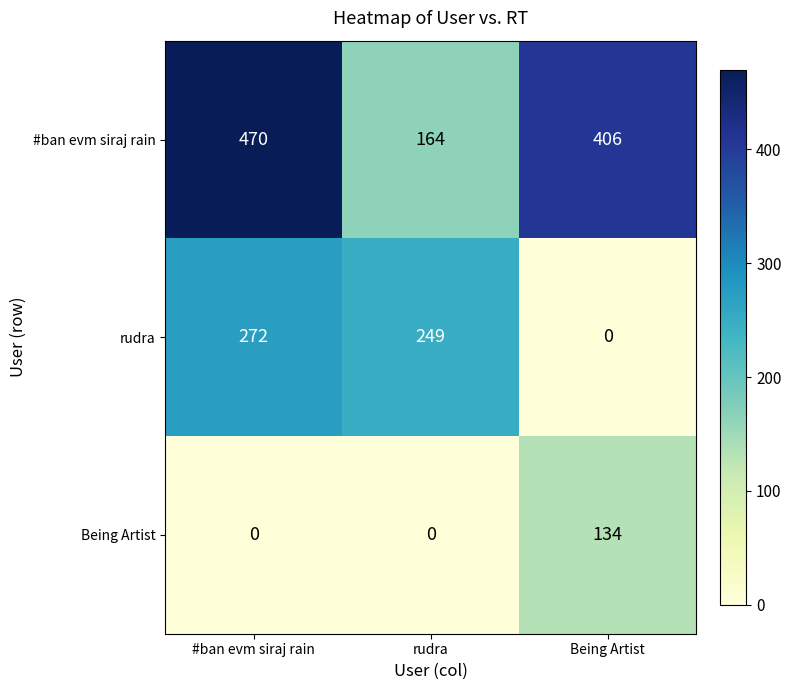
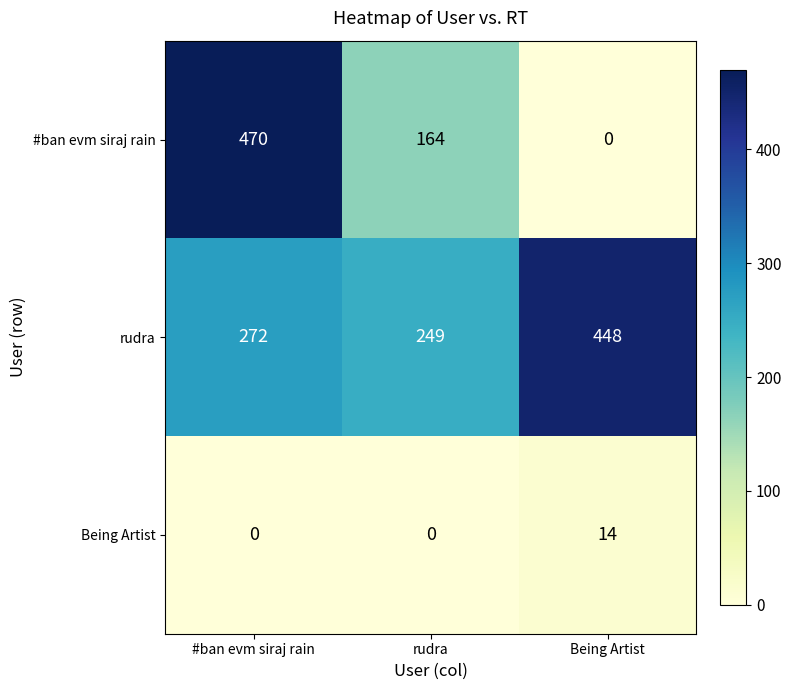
  {
    "#ban evm siraj rain": {
      "#ban evm siraj rain": 470,
      "rudra": 164,
-     "Being Artist": 406
+     "Being Artist": 0
    },
    "rudra": {
      "#ban evm siraj rain": 272,
      "rudra": 249,
-     "Being Artist": 0
+     "Being Artist": 448
    },
    "Being Artist": {
      "#ban evm siraj rain": 0,
      "rudra": 0,
-     "Being Artist": 134
+     "Being Artist": 14
    }
  }
